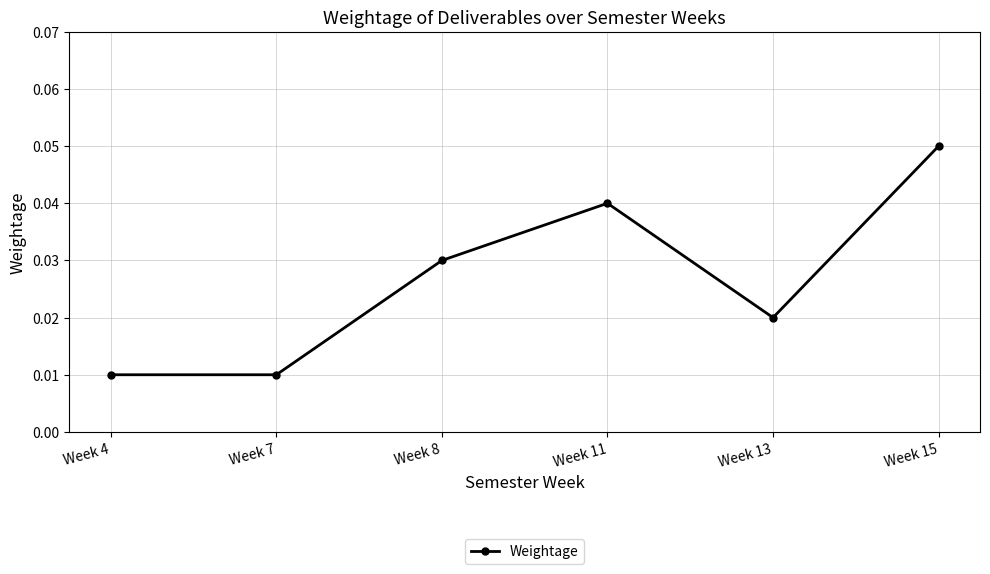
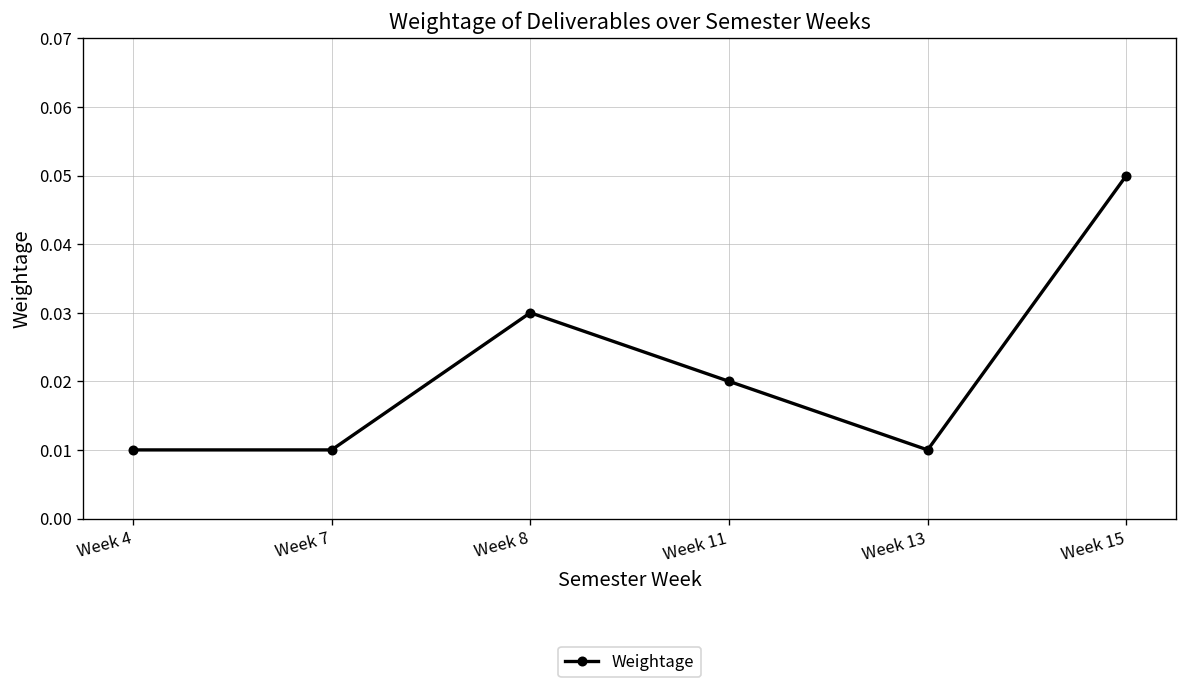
  {
    "Week 4": 0.01,
    "Week 7": 0.01,
    "Week 8": 0.03,
-   "Week 11": 0.04,
-   "Week 13": 0.02,
+   "Week 11": 0.02,
+   "Week 13": 0.01,
    "Week 15": 0.05
  }
